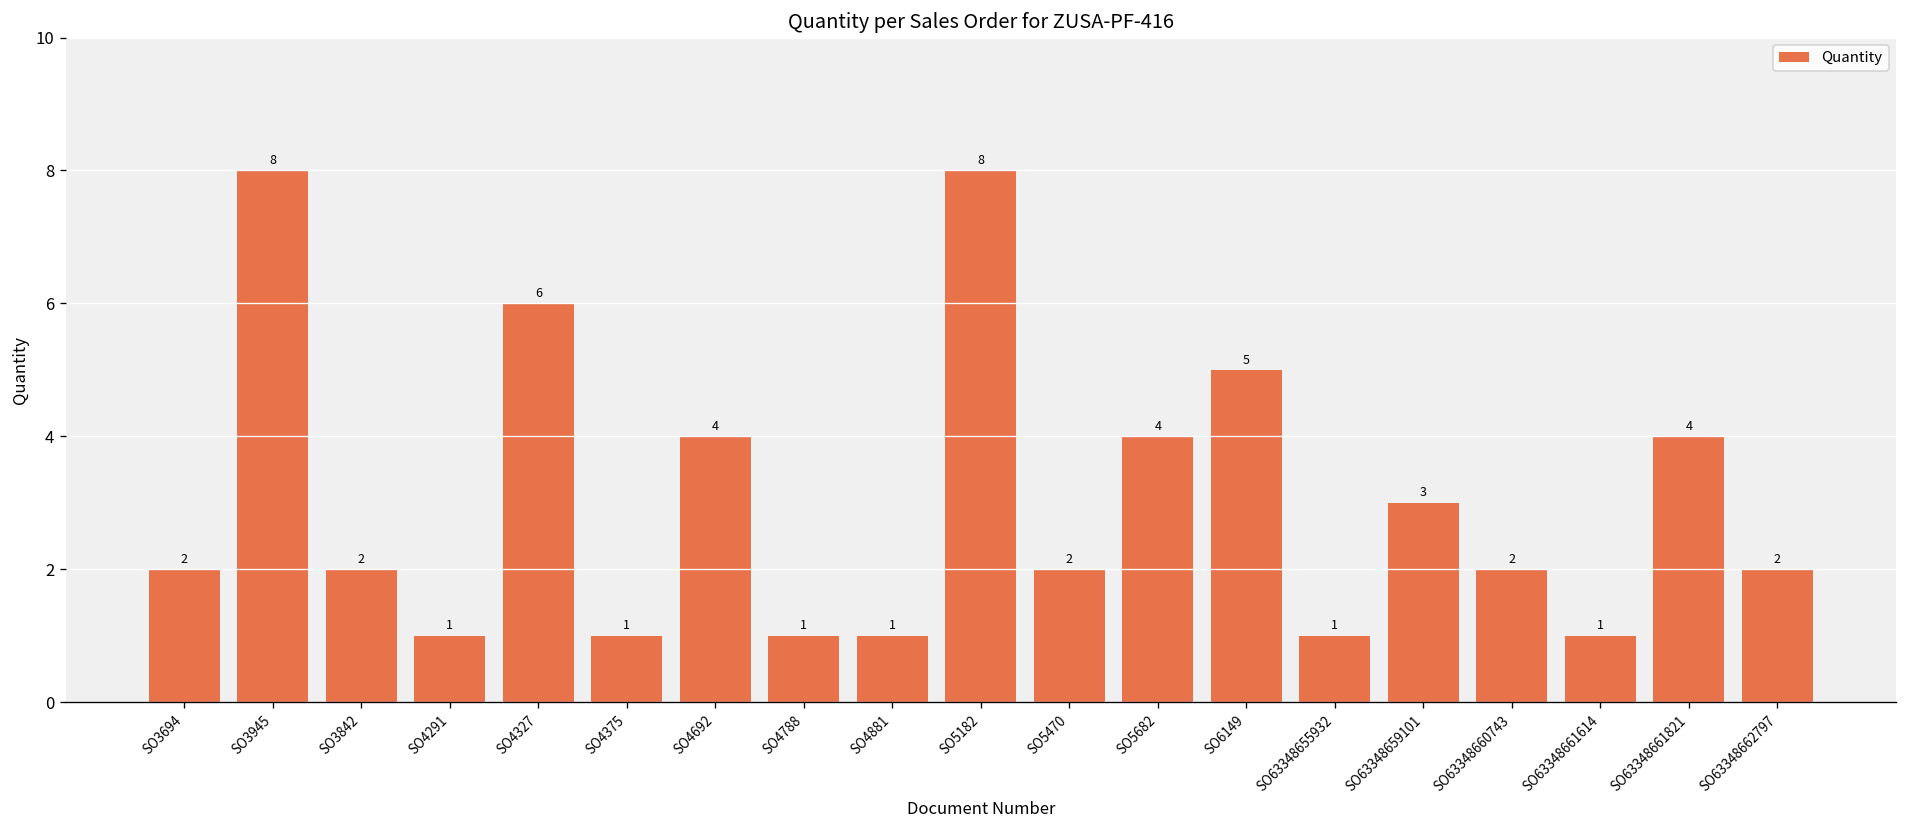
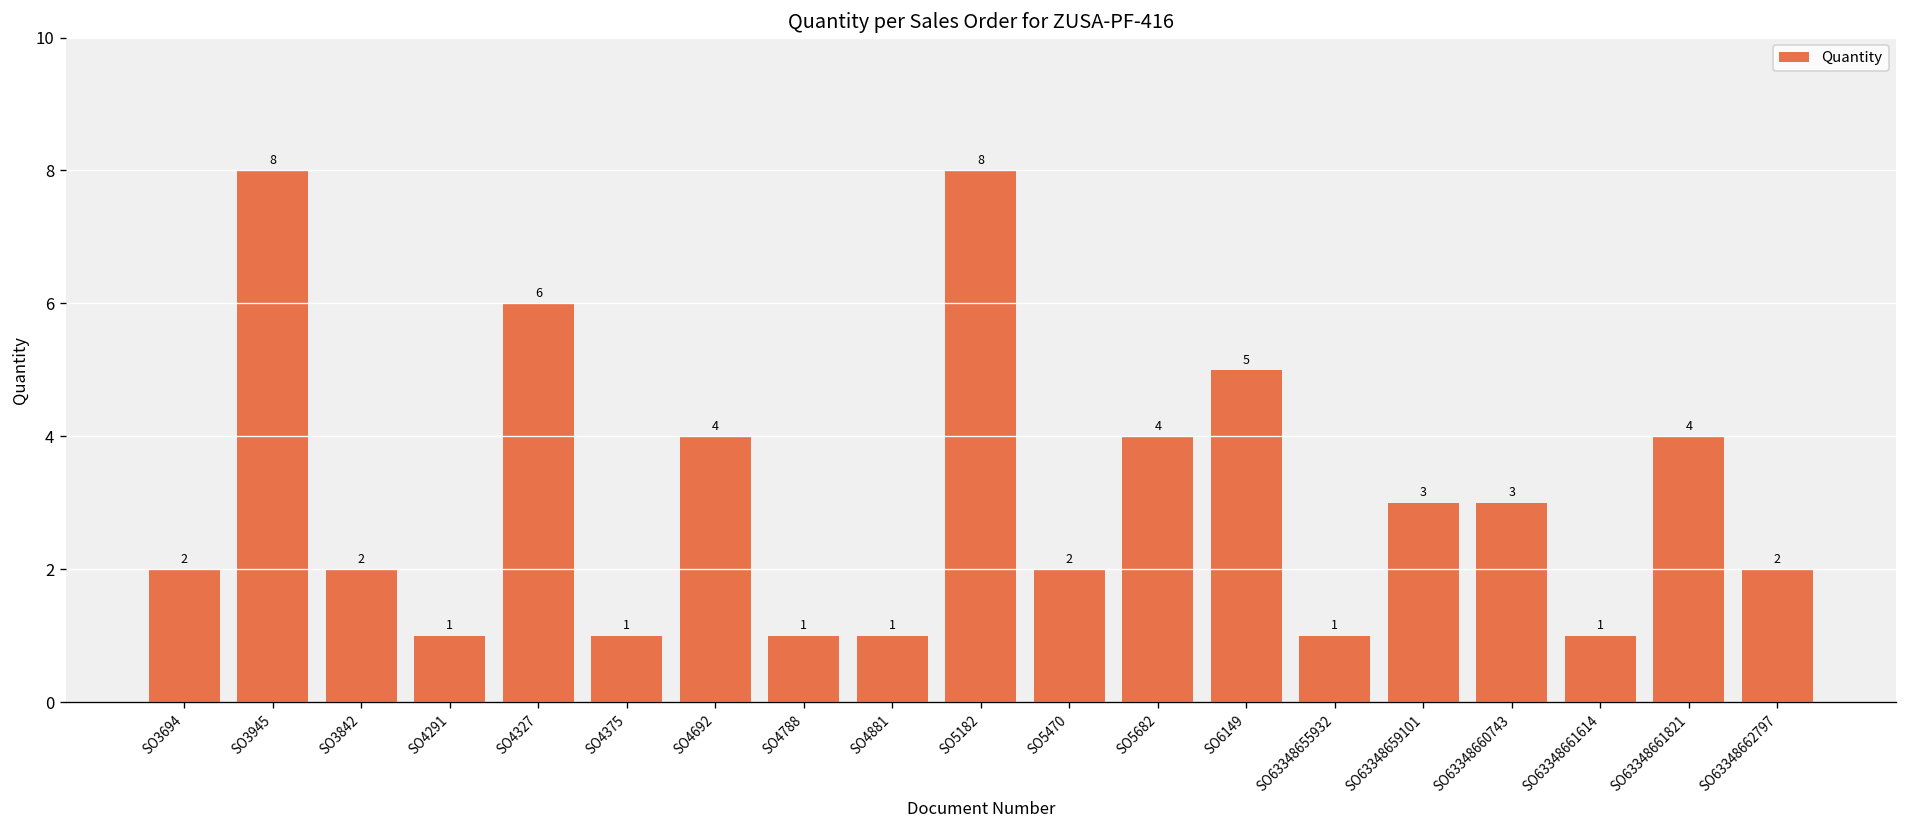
  {
    "SO3694": 2,
    "SO3945": 8,
    "SO3842": 2,
    "SO4291": 1,
    "SO4327": 6,
    "SO4375": 1,
    "SO4692": 4,
    "SO4788": 1,
    "SO4881": 1,
    "SO5182": 8,
    "SO5470": 2,
    "SO5682": 4,
    "SO6149": 5,
    "SO63348655932": 1,
    "SO63348659101": 3,
-   "SO63348660743": 2,
+   "SO63348660743": 3,
    "SO63348661614": 1,
    "SO63348661821": 4,
    "SO63348662797": 2
  }
